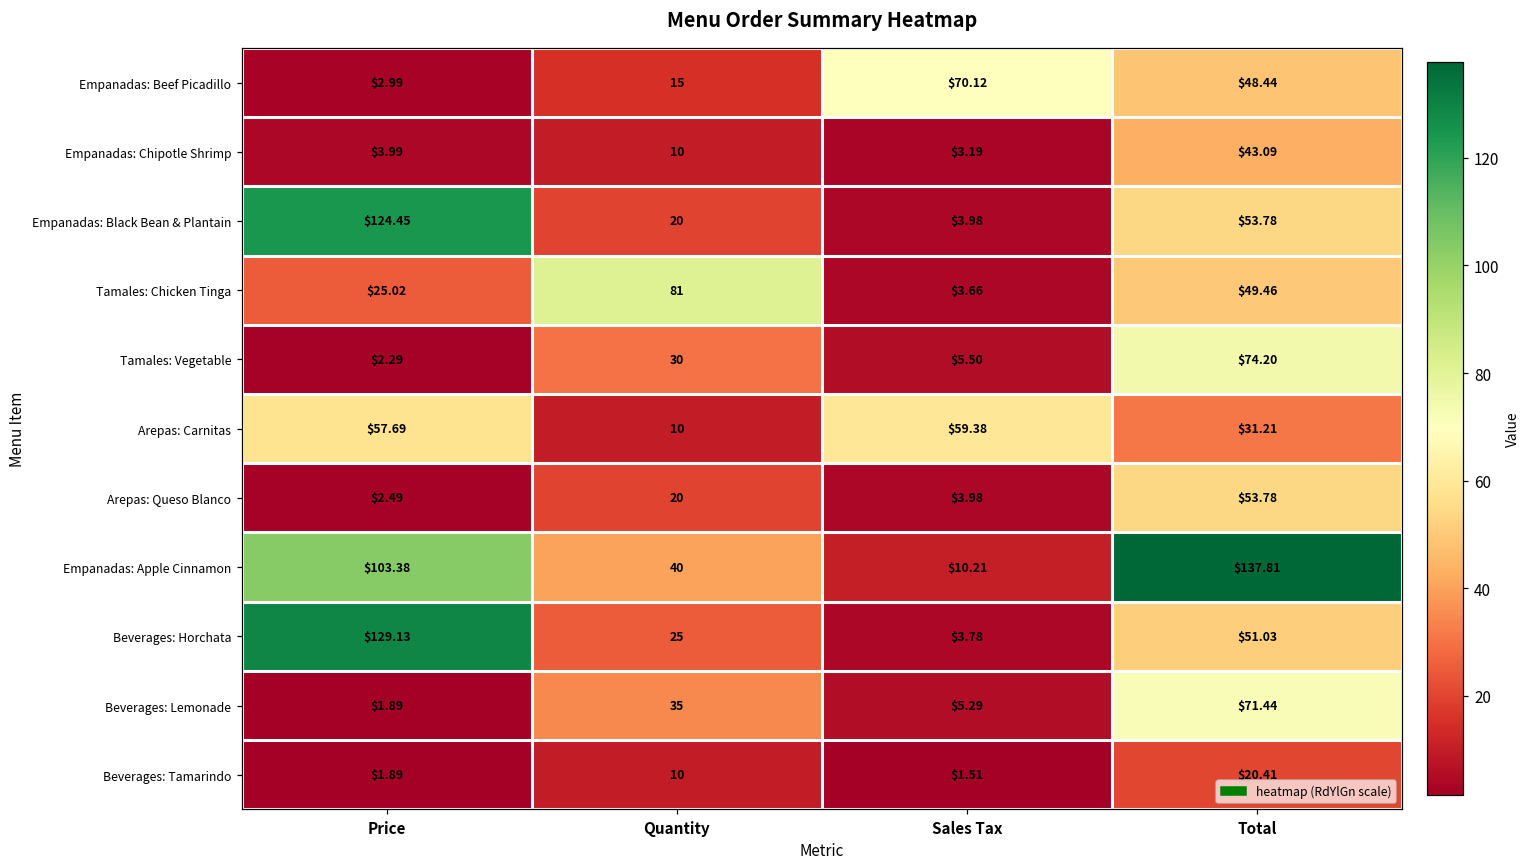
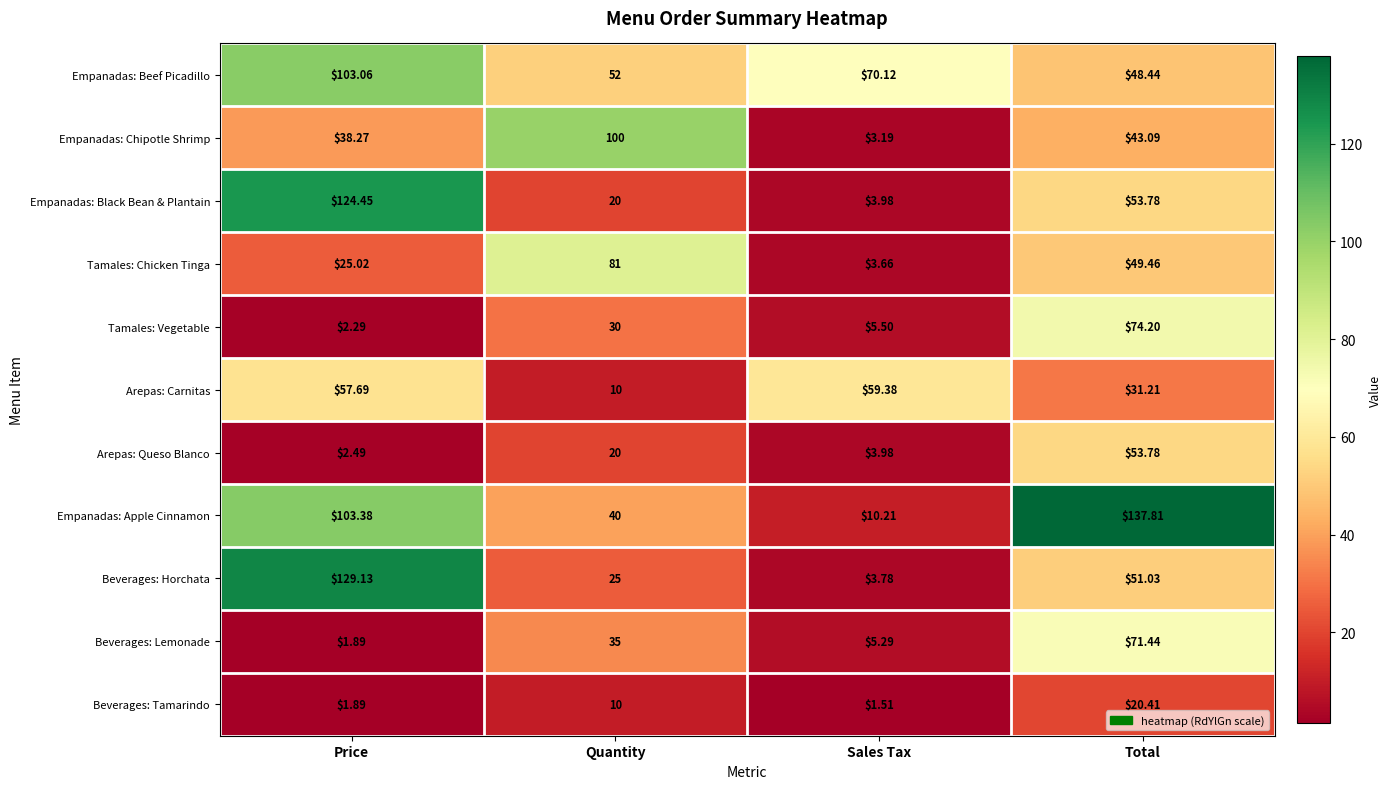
  {
    "Empanadas: Beef Picadillo": {
-     "Price": "$2.99",
-     "Quantity": "15",
+     "Price": "$103.06",
+     "Quantity": "52",
      "Sales Tax": "$70.12",
      "Total": "$48.44"
    },
    "Empanadas: Chipotle Shrimp": {
-     "Price": "$3.99",
-     "Quantity": "10",
+     "Price": "$38.27",
+     "Quantity": "100",
      "Sales Tax": "$3.19",
      "Total": "$43.09"
    },
    "Empanadas: Black Bean & Plantain": {
      "Price": "$124.45",
      "Quantity": "20",
      "Sales Tax": "$3.98",
      "Total": "$53.78"
    },
    "Tamales: Chicken Tinga": {
      "Price": "$25.02",
      "Quantity": "81",
      "Sales Tax": "$3.66",
      "Total": "$49.46"
    },
    "Tamales: Vegetable": {
      "Price": "$2.29",
      "Quantity": "30",
      "Sales Tax": "$5.50",
      "Total": "$74.20"
    },
    "Arepas: Carnitas": {
      "Price": "$57.69",
      "Quantity": "10",
      "Sales Tax": "$59.38",
      "Total": "$31.21"
    },
    "Arepas: Queso Blanco": {
      "Price": "$2.49",
      "Quantity": "20",
      "Sales Tax": "$3.98",
      "Total": "$53.78"
    },
    "Empanadas: Apple Cinnamon": {
      "Price": "$103.38",
      "Quantity": "40",
      "Sales Tax": "$10.21",
      "Total": "$137.81"
    },
    "Beverages: Horchata": {
      "Price": "$129.13",
      "Quantity": "25",
      "Sales Tax": "$3.78",
      "Total": "$51.03"
    },
    "Beverages: Lemonade": {
      "Price": "$1.89",
      "Quantity": "35",
      "Sales Tax": "$5.29",
      "Total": "$71.44"
    },
    "Beverages: Tamarindo": {
      "Price": "$1.89",
      "Quantity": "10",
      "Sales Tax": "$1.51"
    }
  }
